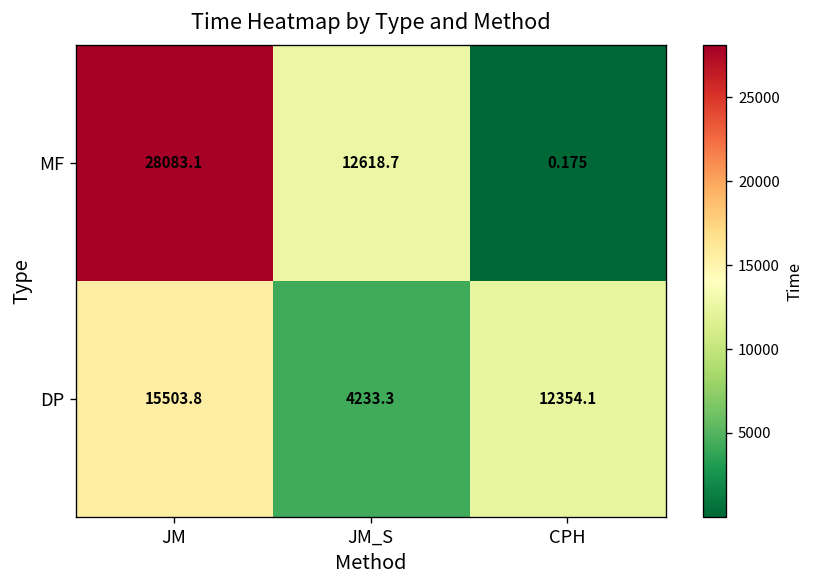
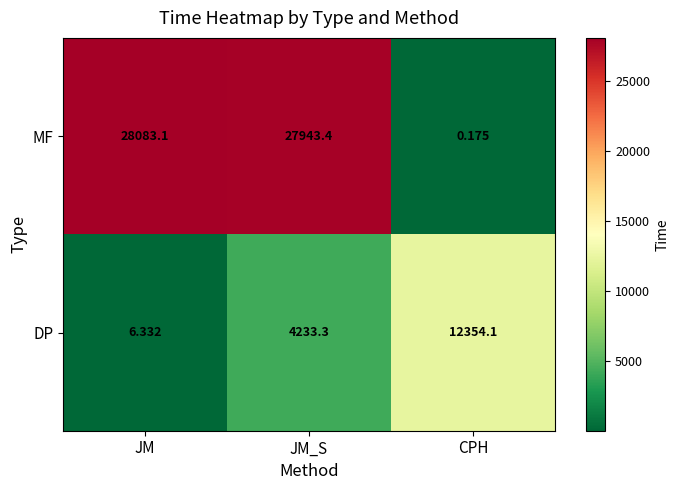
  {
    "MF": {
      "JM": 28083.1,
-     "JM_S": 12618.7,
+     "JM_S": 27943.4,
      "CPH": 0.175
    },
    "DP": {
-     "JM": 15503.8,
+     "JM": 6.332,
      "JM_S": 4233.3,
      "CPH": 12354.1
    }
  }
